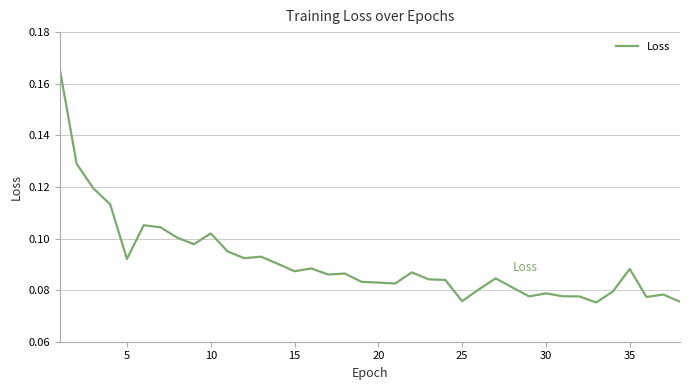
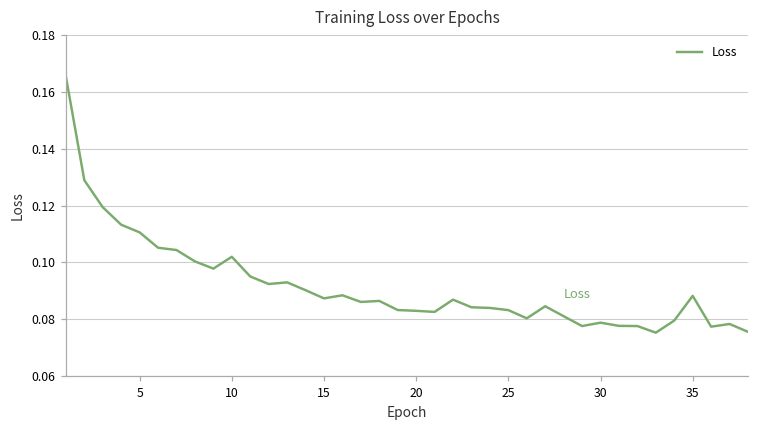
  {
-   "5": 0.092,
+   "5": 0.111,
    "10": 0.102,
    "15": 0.087,
    "20": 0.083,
-   "25": 0.076,
+   "25": 0.083,
    "30": 0.079,
    "35": 0.088
  }
